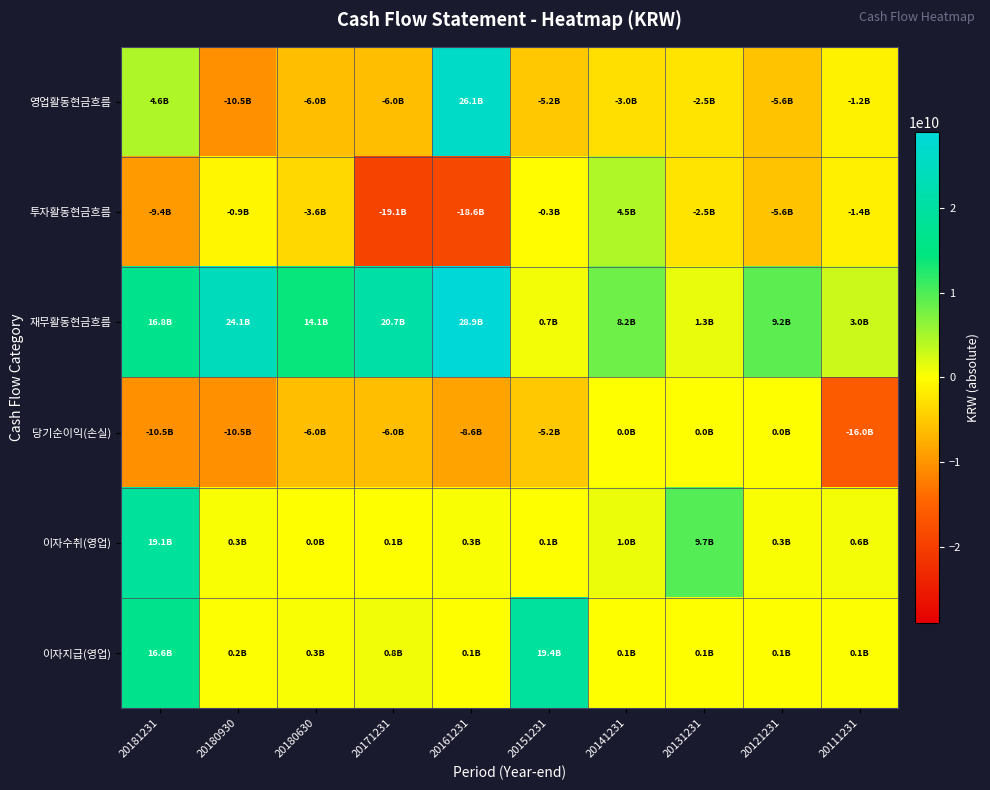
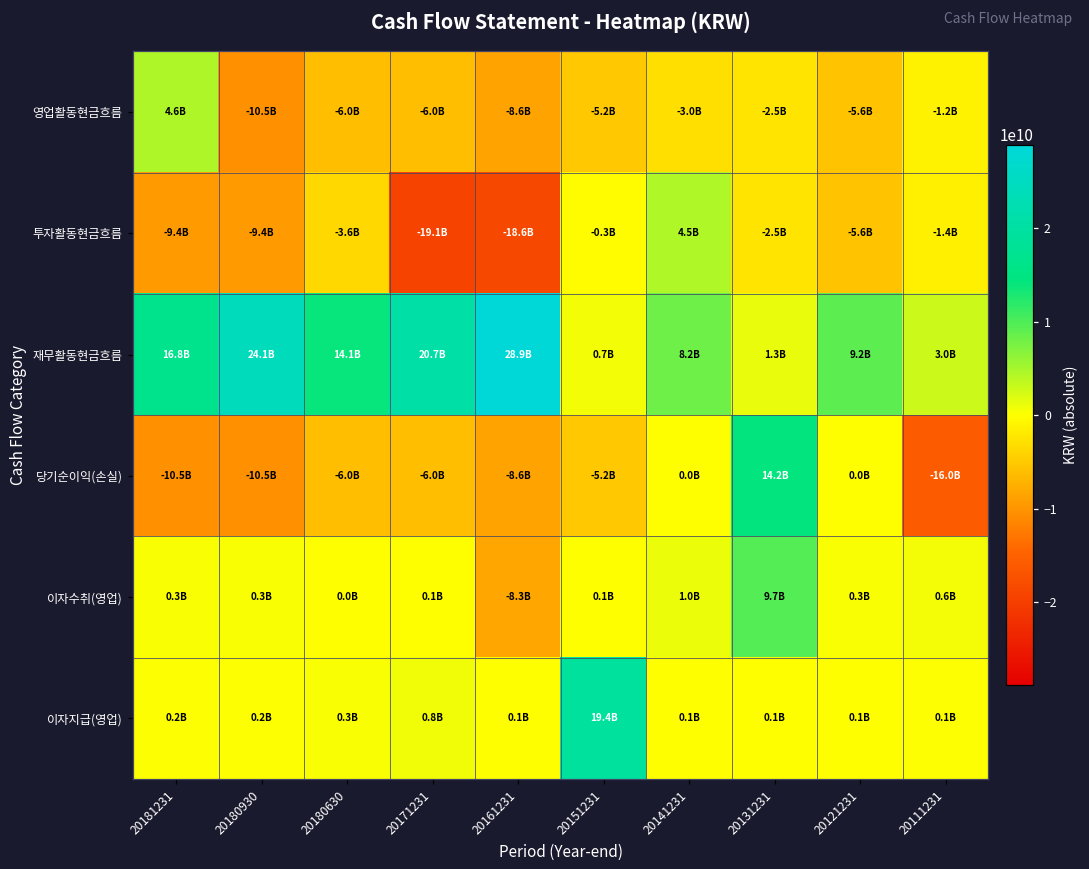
  {
    "영업활동현금흐름": {
      "20181231": "4.6B",
      "20180930": "-10.5B",
      "20180630": "-6.0B",
      "20171231": "-6.0B",
-     "20161231": "26.1B",
+     "20161231": "-8.6B",
      "20151231": "-5.2B",
      "20141231": "-3.0B",
      "20131231": "-2.5B",
      "20121231": "-5.6B",
      "20111231": "-1.2B"
    },
    "투자활동현금흐름": {
      "20181231": "-9.4B",
-     "20180930": "-0.9B",
+     "20180930": "-9.4B",
      "20180630": "-3.6B",
      "20171231": "-19.1B",
      "20161231": "-18.6B",
      "20151231": "-0.3B",
      "20141231": "4.5B",
      "20131231": "-2.5B",
      "20121231": "-5.6B",
      "20111231": "-1.4B"
    },
    "재무활동현금흐름": {
      "20181231": "16.8B",
      "20180930": "24.1B",
      "20180630": "14.1B",
      "20171231": "20.7B",
      "20161231": "28.9B",
      "20151231": "0.7B",
      "20141231": "8.2B",
      "20131231": "1.3B",
      "20121231": "9.2B",
      "20111231": "3.0B"
    },
    "당기순이익(손실)": {
      "20181231": "-10.5B",
      "20180930": "-10.5B",
      "20180630": "-6.0B",
      "20171231": "-6.0B",
      "20161231": "-8.6B",
      "20151231": "-5.2B",
      "20141231": "0.0B",
-     "20131231": "0.0B",
+     "20131231": "14.2B",
      "20121231": "0.0B",
      "20111231": "-16.0B"
    },
    "이자수취(영업)": {
-     "20181231": "19.1B",
+     "20181231": "0.3B",
      "20180930": "0.3B",
      "20180630": "0.0B",
      "20171231": "0.1B",
-     "20161231": "0.3B",
+     "20161231": "-8.3B",
      "20151231": "0.1B",
      "20141231": "1.0B",
      "20131231": "9.7B",
      "20121231": "0.3B",
      "20111231": "0.6B"
    },
    "이자지급(영업)": {
-     "20181231": "16.6B",
+     "20181231": "0.2B",
      "20180930": "0.2B",
      "20180630": "0.3B",
      "20171231": "0.8B",
      "20161231": "0.1B",
      "20151231": "19.4B",
      "20141231": "0.1B",
      "20131231": "0.1B",
      "20121231": "0.1B",
      "20111231": "0.1B"
    }
  }
